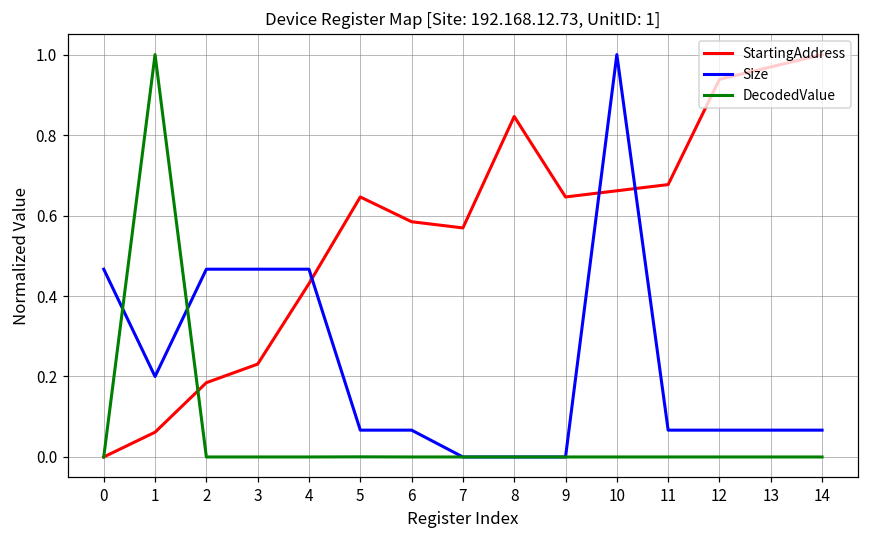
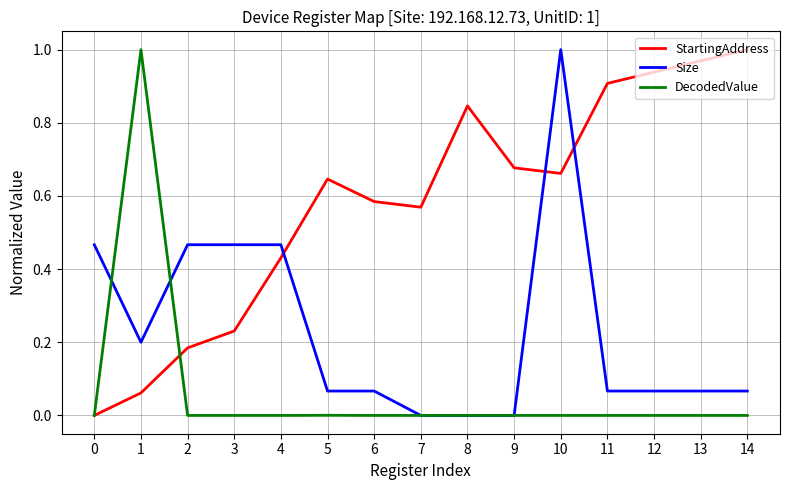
  {
    "StartingAddress": {
      "1": 0.06,
      "2": 0.18,
      "3": 0.23,
      "4": 0.43,
      "5": 0.65,
      "6": 0.58,
      "7": 0.57,
      "8": 0.85,
-     "9": 0.65,
+     "9": 0.68,
      "10": 0.66,
-     "11": 0.68
+     "11": 0.91
    },
    "Size": {
      "0": 0.47,
      "1": 0.20,
      "2": 0.47,
      "3": 0.47,
      "4": 0.47,
      "5": 0.07,
      "6": 0.07,
      "10": 1.00,
      "11": 0.07,
      "12": 0.07,
      "13": 0.07,
      "14": 0.07
    },
    "DecodedValue": {
      "1": 1.00,
      "2": 0.00,
      "3": 0.00,
      "4": 0.00,
      "5": 0.00,
      "6": 0.00,
      "10": 0.00,
      "11": 0.00,
      "12": 0.00,
      "13": 0.00,
      "14": 0.00
    }
  }
